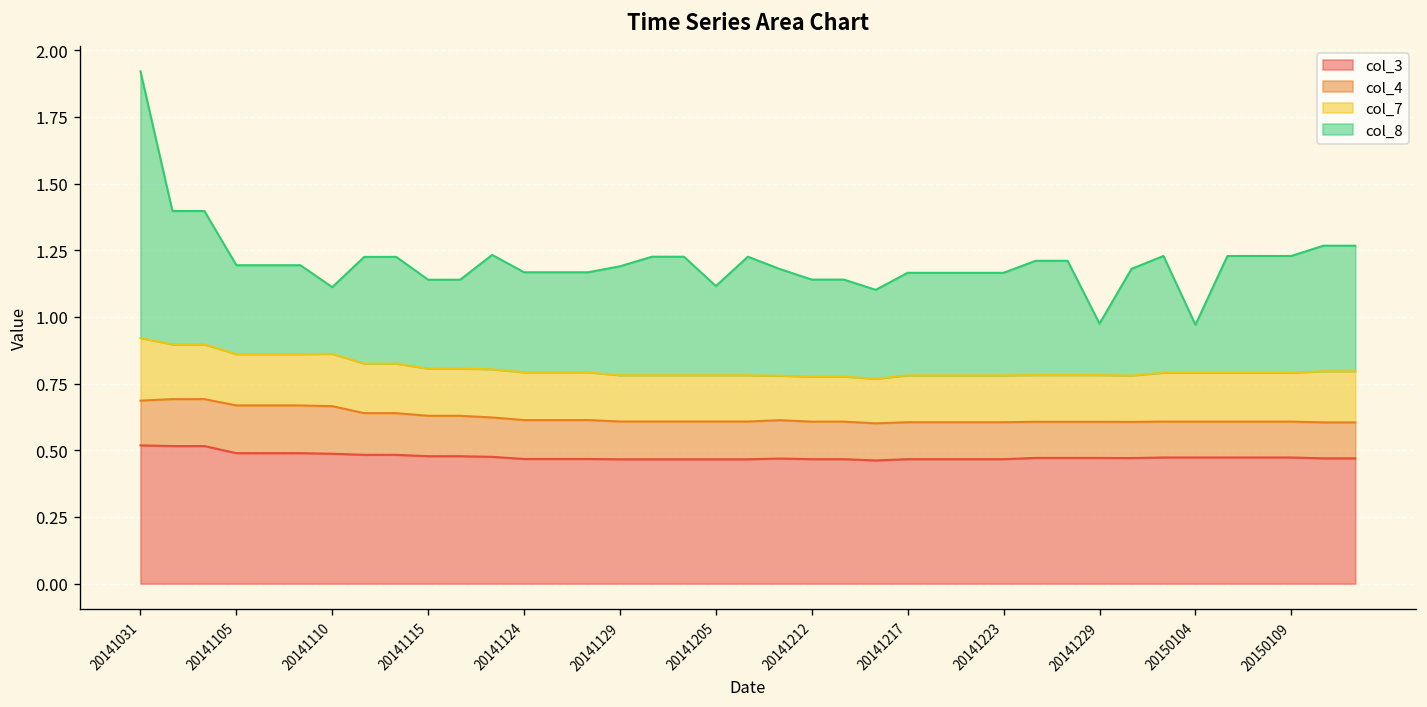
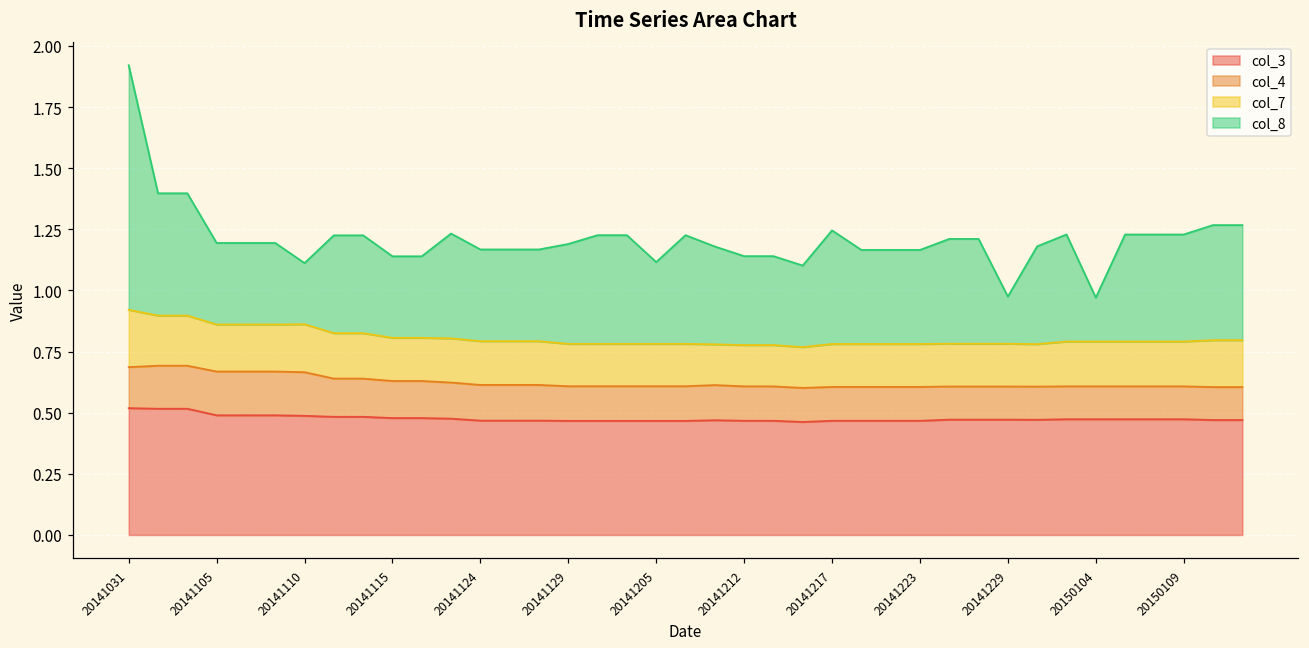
  {
    "col_8": {
      "20141031": 1.00,
      "20141105": 0.33,
      "20141110": 0.25,
      "20141115": 0.33,
      "20141124": 0.38,
      "20141129": 0.41,
      "20141205": 0.33,
      "20141212": 0.36,
-     "20141217": 0.38,
+     "20141217": 0.46,
      "20141223": 0.38,
      "20141229": 0.19,
      "20150104": 0.18,
      "20150109": 0.44
    }
  }
